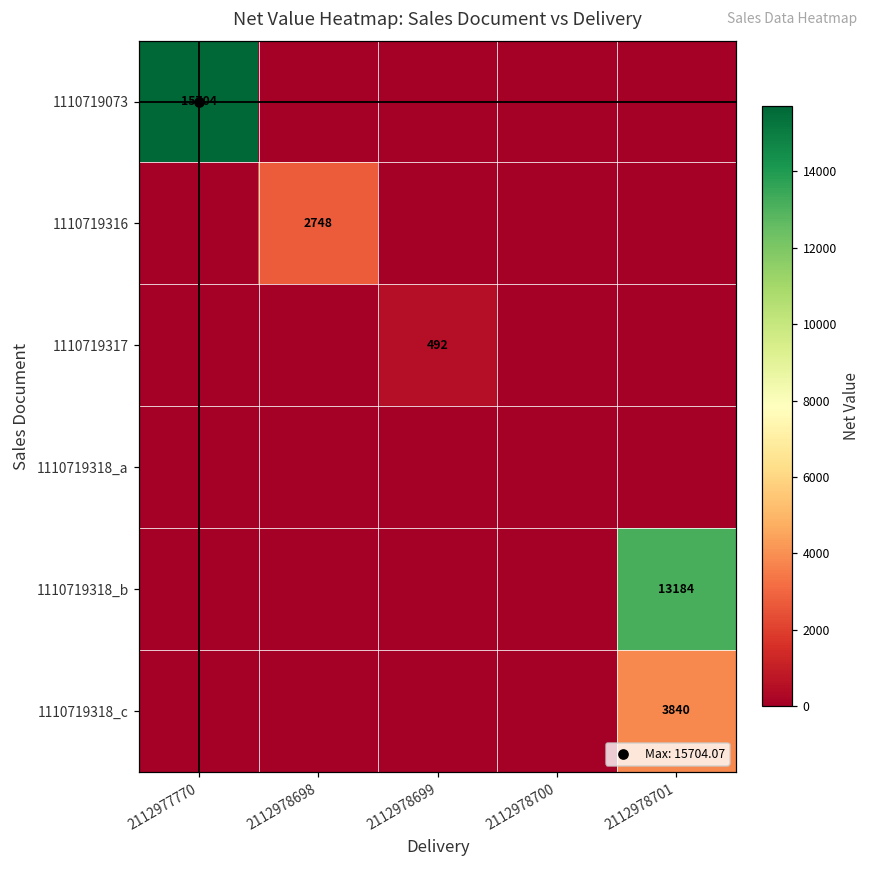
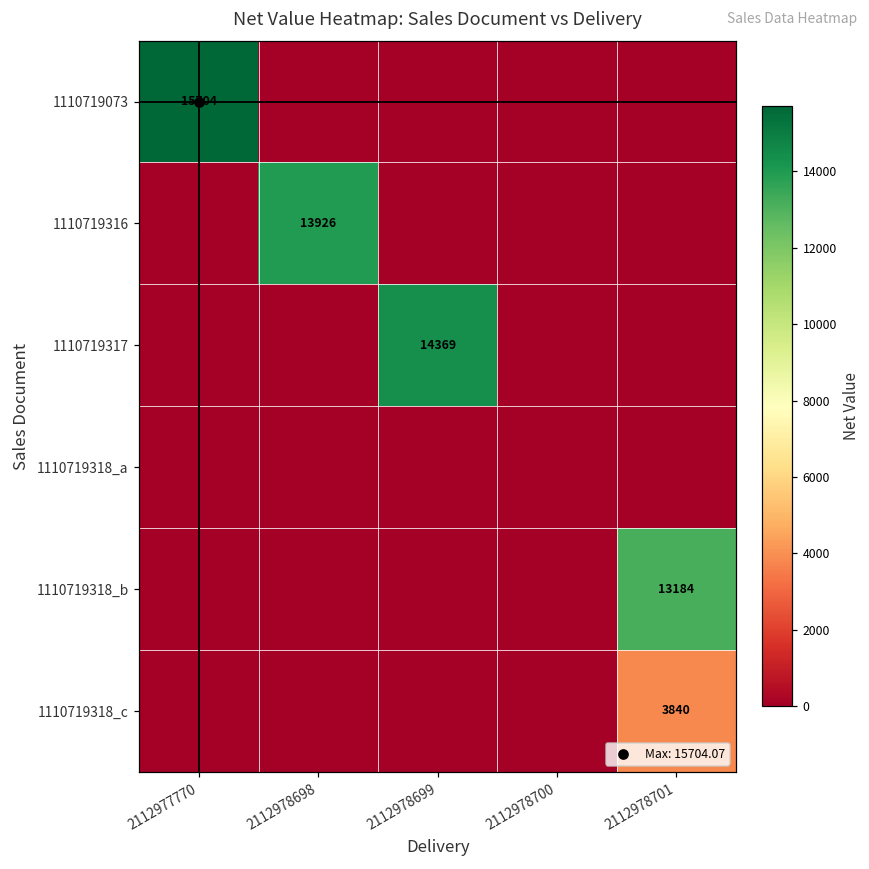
  {
    "1110719316": {
-     "2112978698": 2748
+     "2112978698": 13926
    },
    "1110719317": {
-     "2112978699": 492
+     "2112978699": 14369
    },
    "1110719318_b": {
      "2112978701": 13184
    },
    "1110719318_c": {
      "2112978701": 3840
    }
  }
